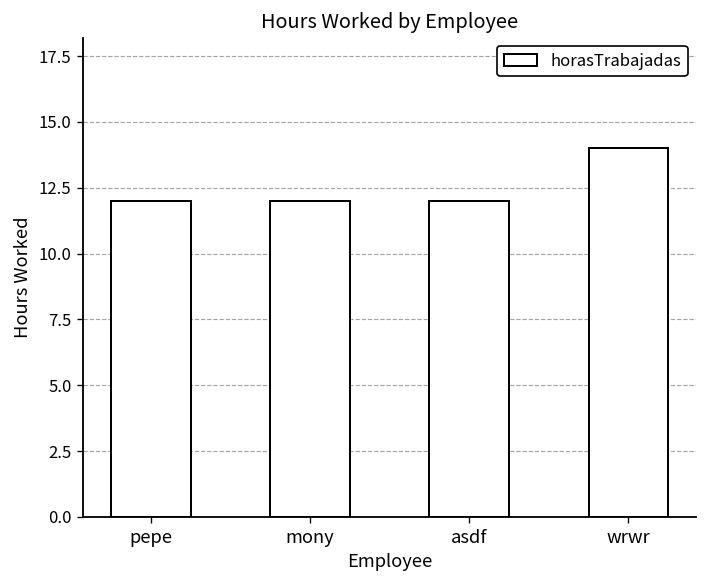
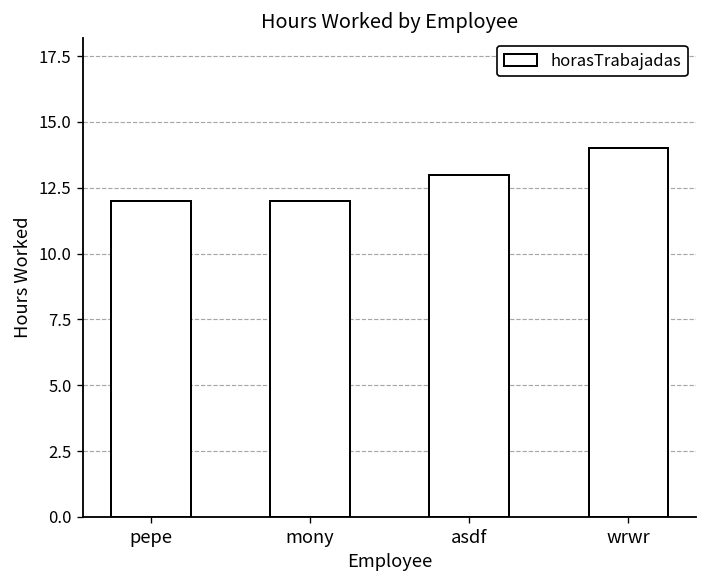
  {
    "pepe": 12,
    "mony": 12,
-   "asdf": 12,
+   "asdf": 13,
    "wrwr": 14
  }
